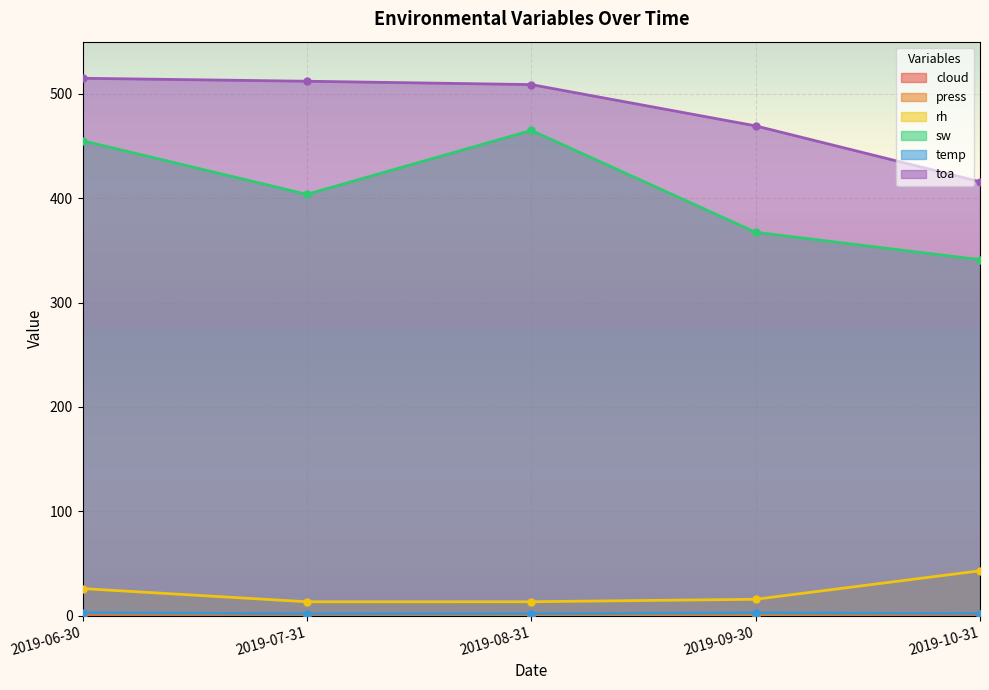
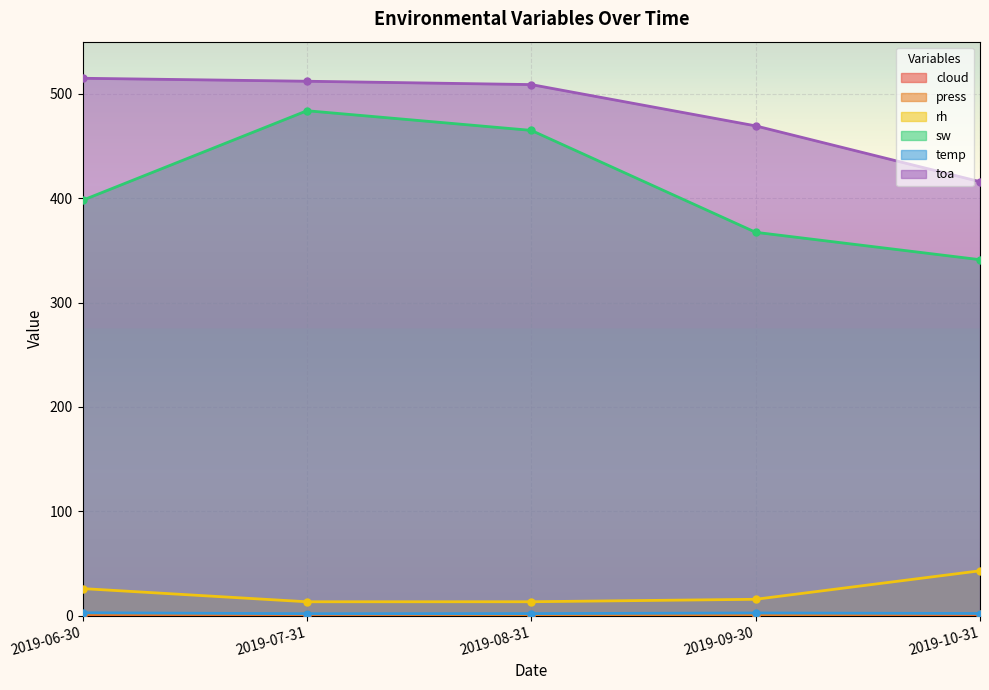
  {
    "rh": {
      "2019-06-30": 26,
      "2019-07-31": 13,
      "2019-08-31": 13,
      "2019-09-30": 16,
      "2019-10-31": 43
    },
    "sw": {
-     "2019-06-30": 455,
-     "2019-07-31": 404,
+     "2019-06-30": 398,
+     "2019-07-31": 484,
      "2019-08-31": 465,
      "2019-09-30": 367,
      "2019-10-31": 341
    },
    "toa": {
      "2019-06-30": 515,
      "2019-07-31": 512,
      "2019-08-31": 509,
      "2019-09-30": 469,
      "2019-10-31": 416
    }
  }
